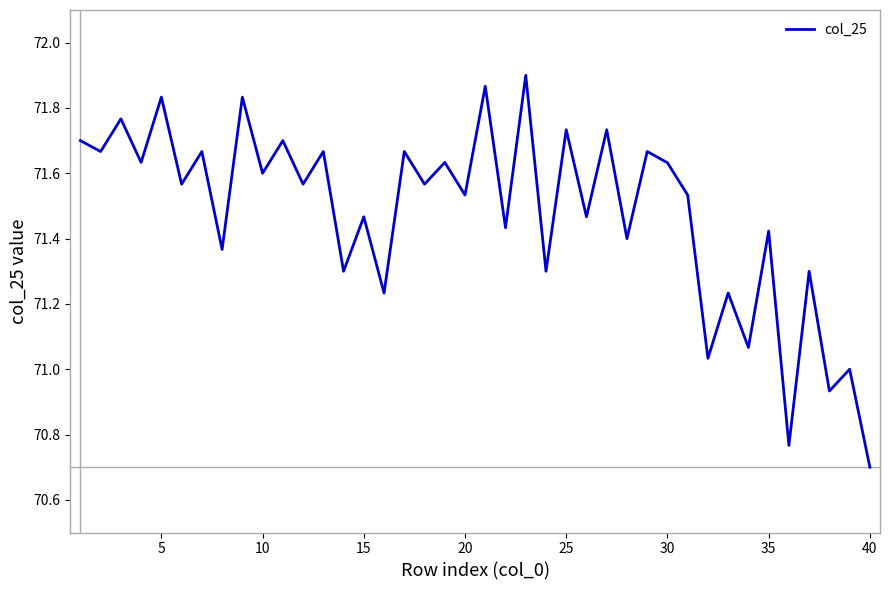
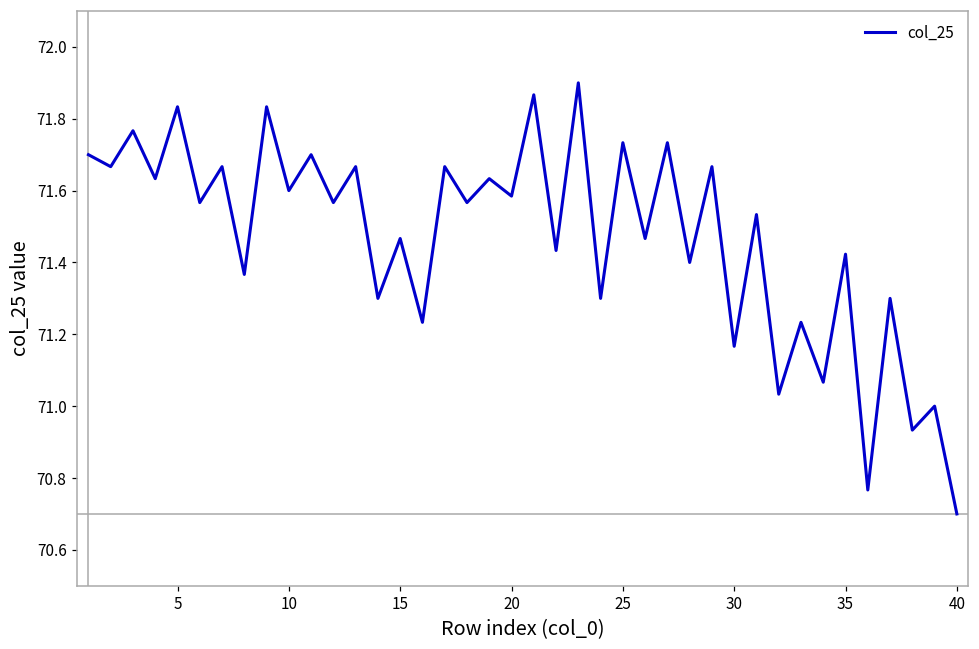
  {
    "5": 71.83,
    "10": 71.60,
    "15": 71.47,
-   "20": 71.53,
+   "20": 71.58,
    "25": 71.73,
-   "30": 71.63,
+   "30": 71.17,
    "35": 71.42,
    "40": 70.70
  }
